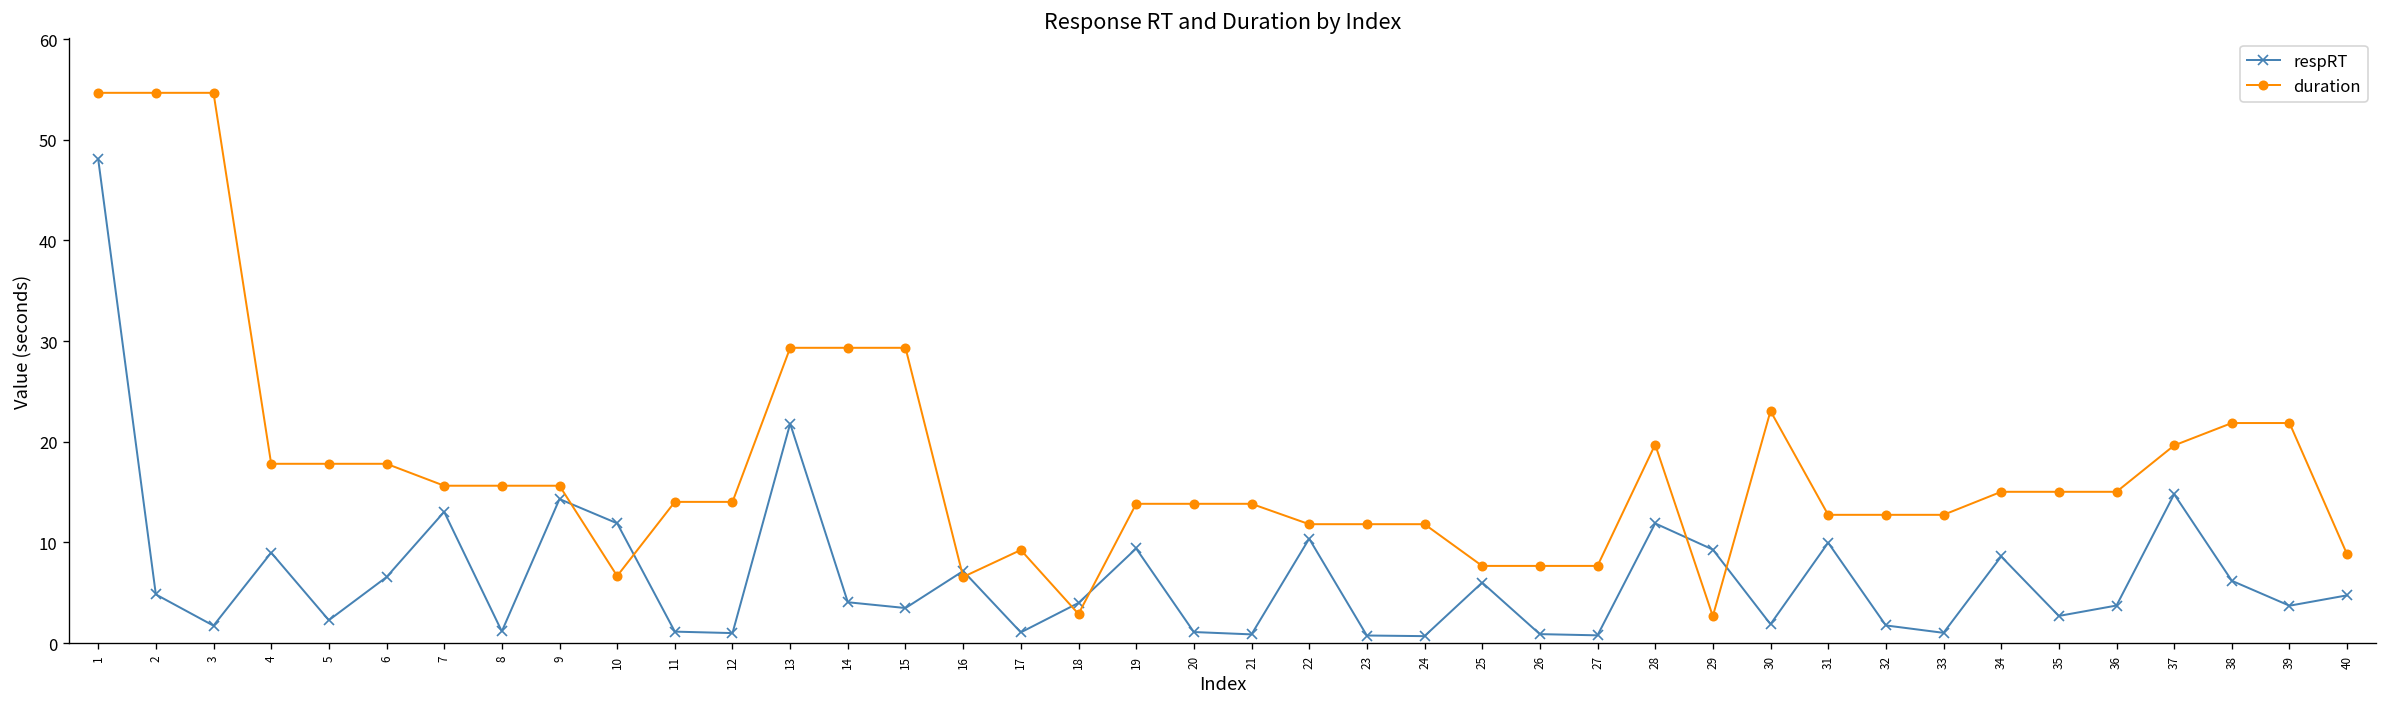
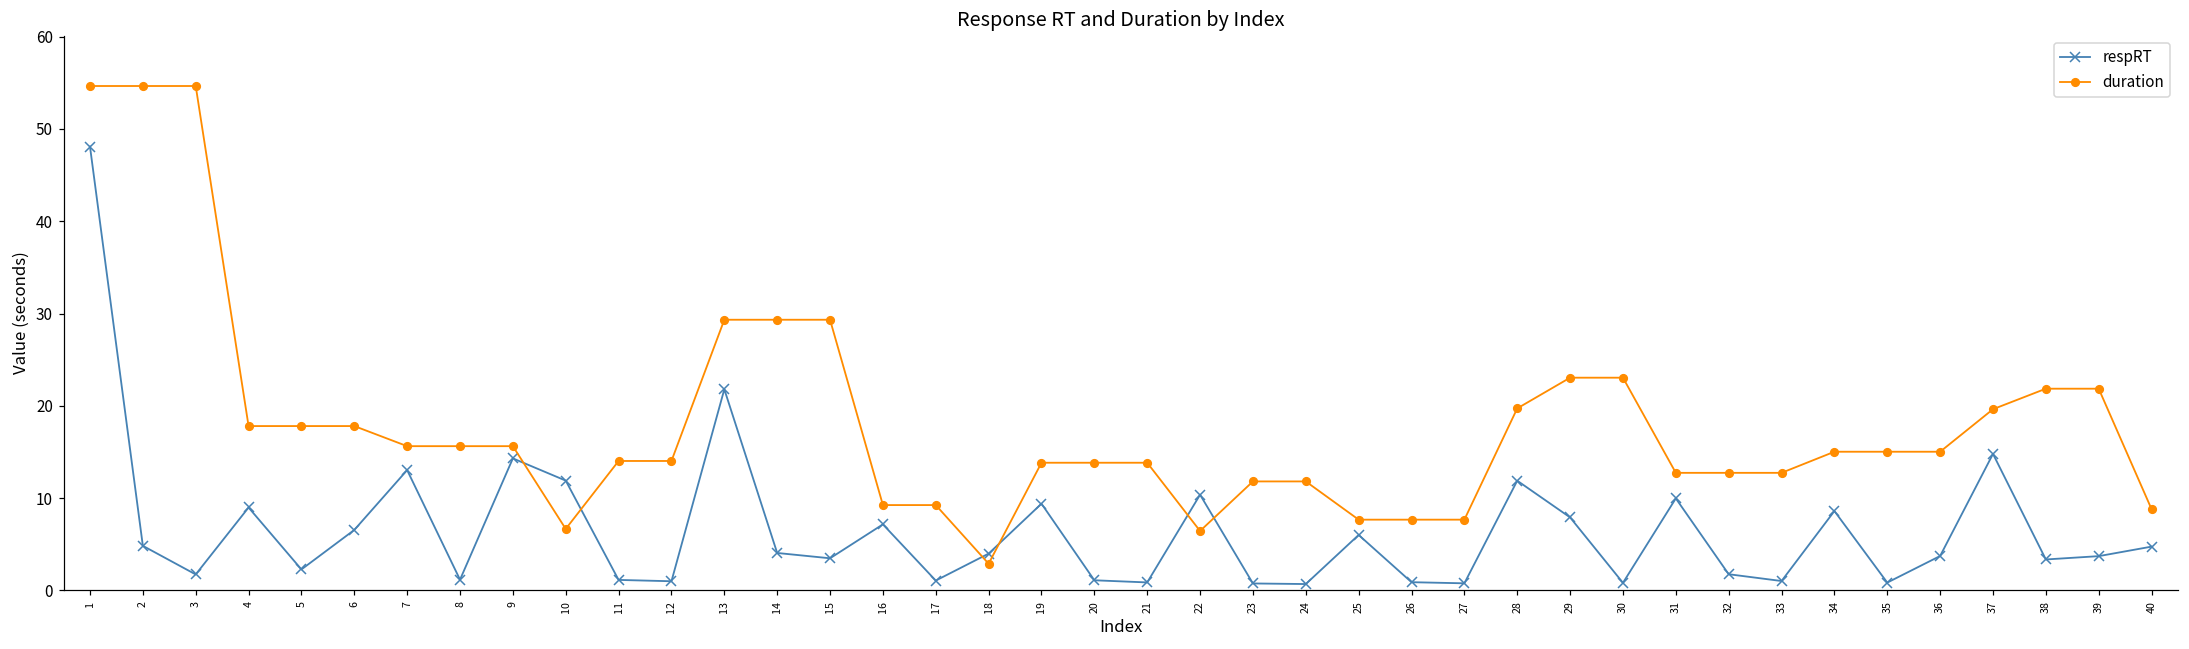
  {
    "respRT": {
      "1": 48,
      "2": 5,
      "3": 2,
      "4": 9,
      "5": 2,
      "6": 7,
      "7": 13,
      "8": 1,
      "9": 14,
      "10": 12,
      "11": 1,
      "12": 1,
      "13": 22,
      "14": 4,
      "15": 3,
      "16": 7,
      "17": 1,
      "18": 4,
      "19": 9,
      "20": 1,
      "21": 1,
      "22": 10,
      "23": 1,
      "24": 1,
      "25": 6,
      "26": 1,
      "27": 1,
      "28": 12,
-     "29": 9,
-     "30": 2,
+     "29": 8,
+     "30": 1,
      "31": 10,
      "32": 2,
      "33": 1,
      "34": 9,
-     "35": 3,
+     "35": 1,
      "36": 4,
      "37": 15,
-     "38": 6,
+     "38": 3,
      "39": 4,
      "40": 5
    },
    "duration": {
      "1": 55,
      "2": 55,
      "3": 55,
      "4": 18,
      "5": 18,
      "6": 18,
      "7": 16,
      "8": 16,
      "9": 16,
      "10": 7,
      "11": 14,
      "12": 14,
      "13": 29,
      "14": 29,
      "15": 29,
-     "16": 7,
+     "16": 9,
      "17": 9,
      "18": 3,
      "19": 14,
      "20": 14,
      "21": 14,
-     "22": 12,
+     "22": 6,
      "23": 12,
      "24": 12,
      "25": 8,
      "26": 8,
      "27": 8,
      "28": 20,
-     "29": 3,
+     "29": 23,
      "30": 23,
      "31": 13,
      "32": 13,
      "33": 13,
      "34": 15,
      "35": 15,
      "36": 15,
      "37": 20,
      "38": 22,
      "39": 22,
      "40": 9
    }
  }
